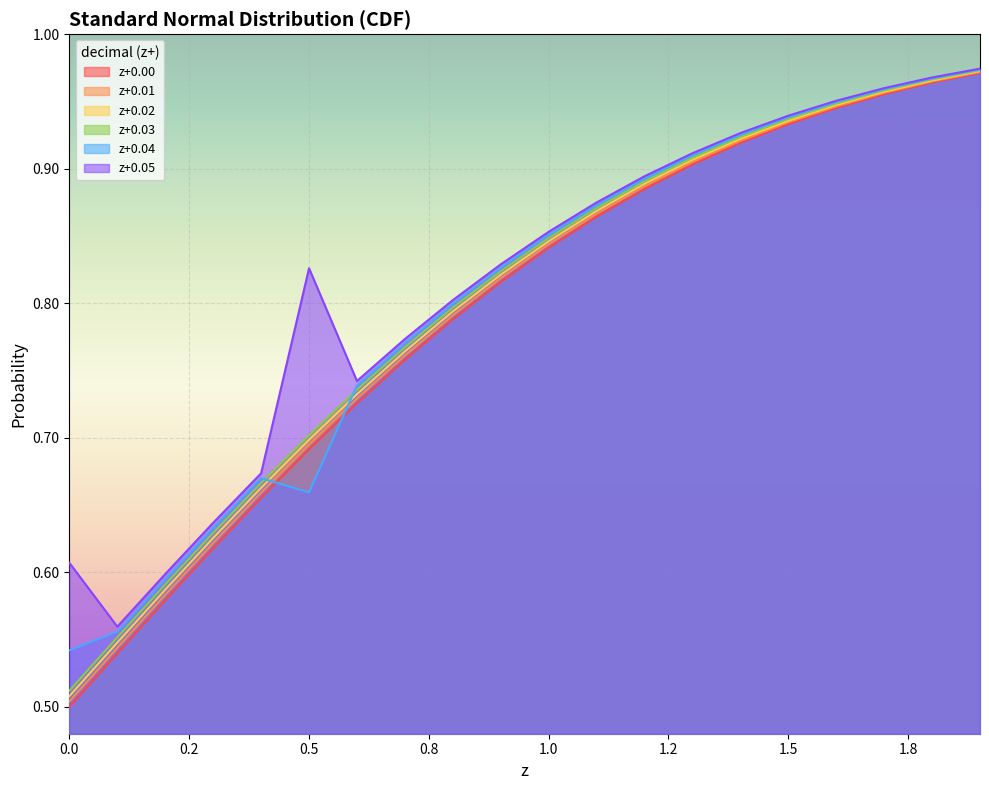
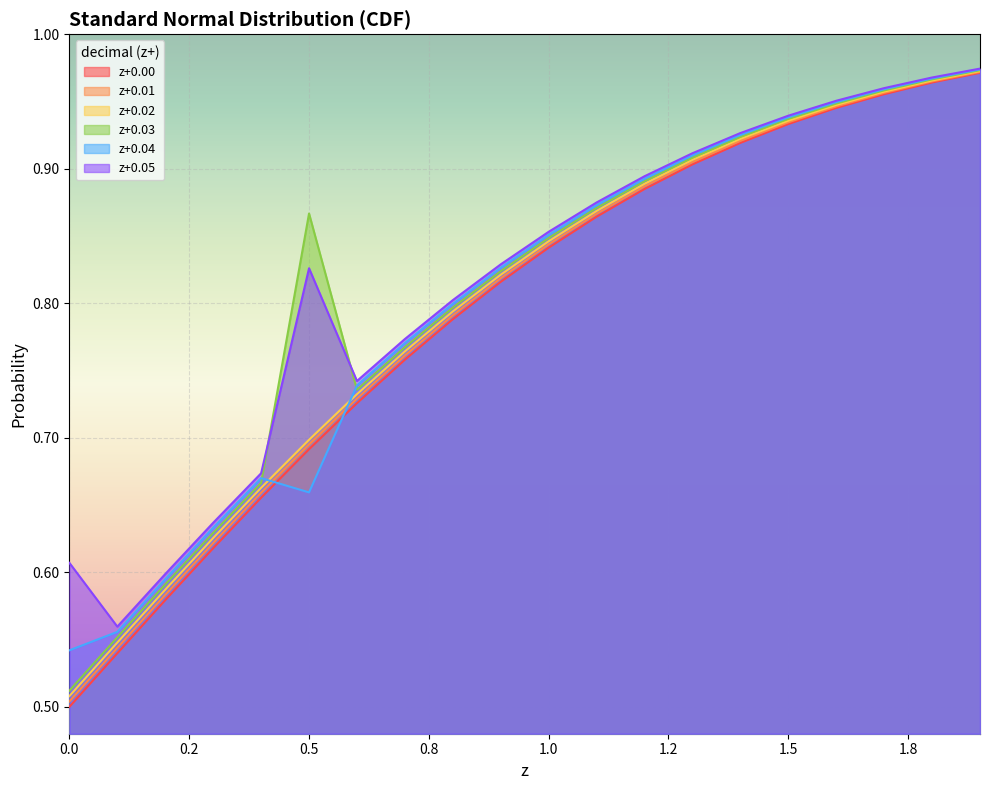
  {
    "z+0.03": {
      "0.0": 0.512,
-     "0.5": 0.702,
+     "0.5": 0.867,
      "1.0": 0.849
    },
    "z+0.04": {
      "0.0": 0.542,
      "0.5": 0.659,
      "1.0": 0.851
    },
    "z+0.05": {
      "0.0": 0.607,
      "0.5": 0.826,
      "1.0": 0.853
    }
  }
